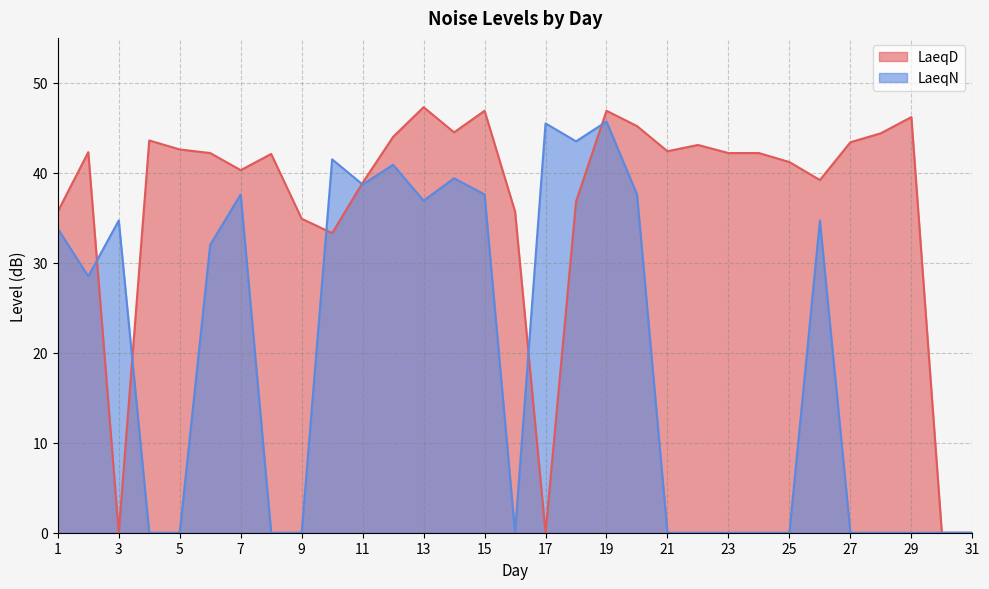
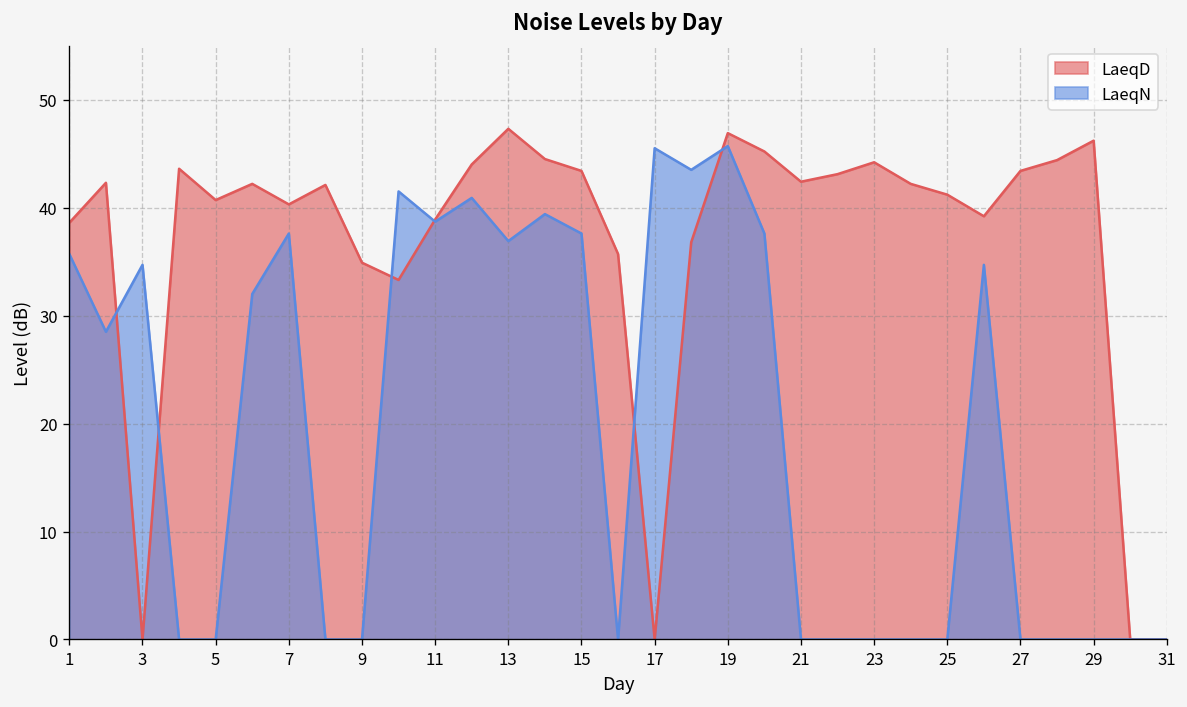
  {
    "LaeqD": {
-     "1": 36,
+     "1": 39,
      "3": 0,
-     "5": 43,
+     "5": 41,
      "7": 40,
      "9": 35,
      "13": 47,
-     "15": 47,
+     "15": 43,
      "17": 0,
      "19": 47,
      "21": 42,
-     "23": 42,
+     "23": 44,
      "25": 41,
      "27": 43,
      "29": 46
    },
    "LaeqN": {
-     "1": 34,
+     "1": 36,
      "3": 35,
      "5": 0,
      "7": 38,
      "9": 0,
      "13": 37,
      "15": 38,
      "17": 46,
      "19": 46,
      "21": 0,
      "23": 0,
      "25": 0,
      "27": 0,
      "29": 0
    }
  }
